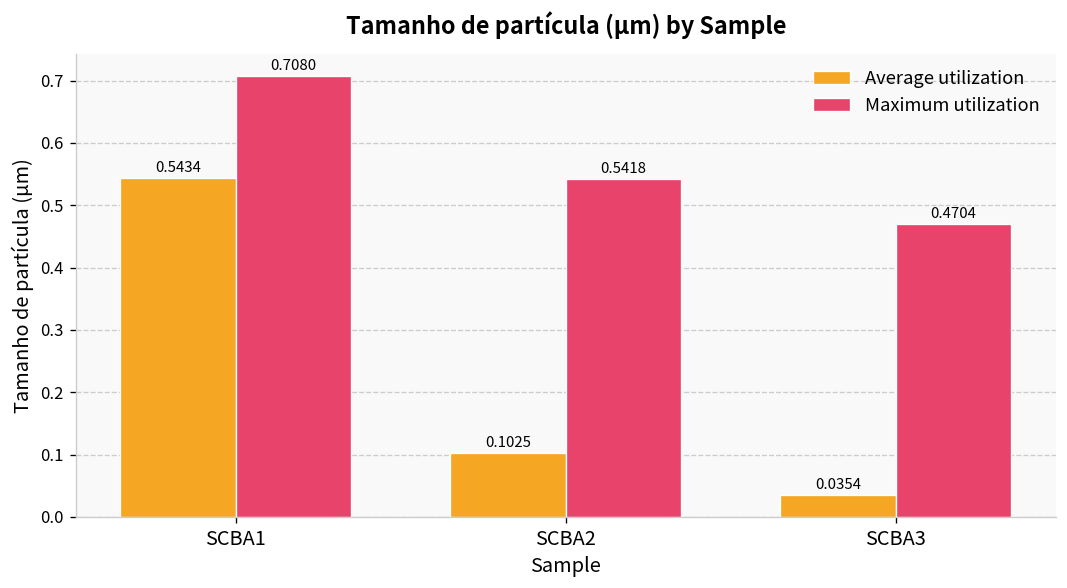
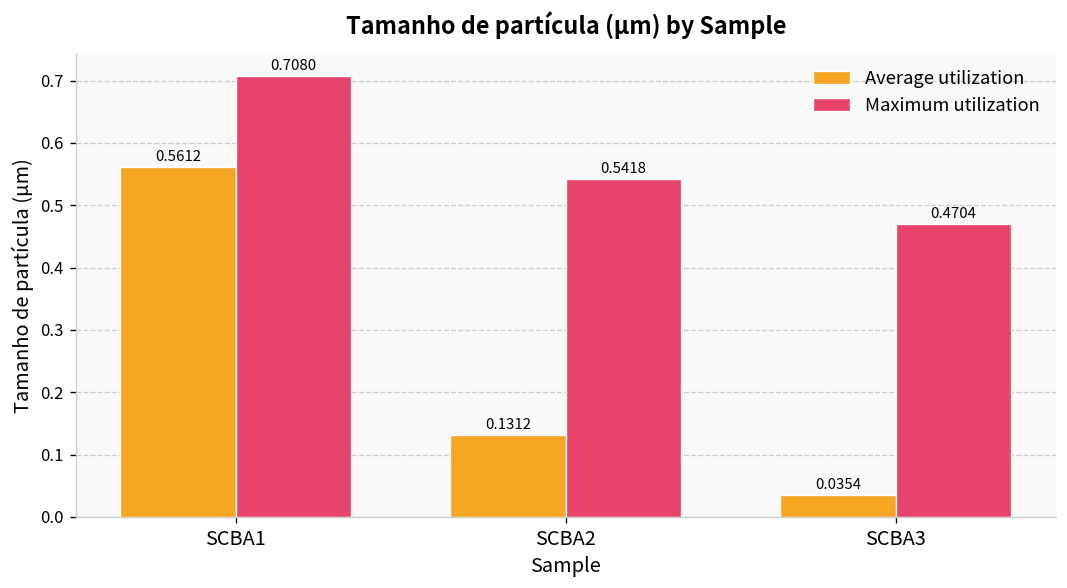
  {
    "Average utilization": {
-     "SCBA1": 0.5434,
-     "SCBA2": 0.1025,
+     "SCBA1": 0.5612,
+     "SCBA2": 0.1312,
      "SCBA3": 0.0354
    },
    "Maximum utilization": {
      "SCBA1": 0.7080,
      "SCBA2": 0.5418,
      "SCBA3": 0.4704
    }
  }
